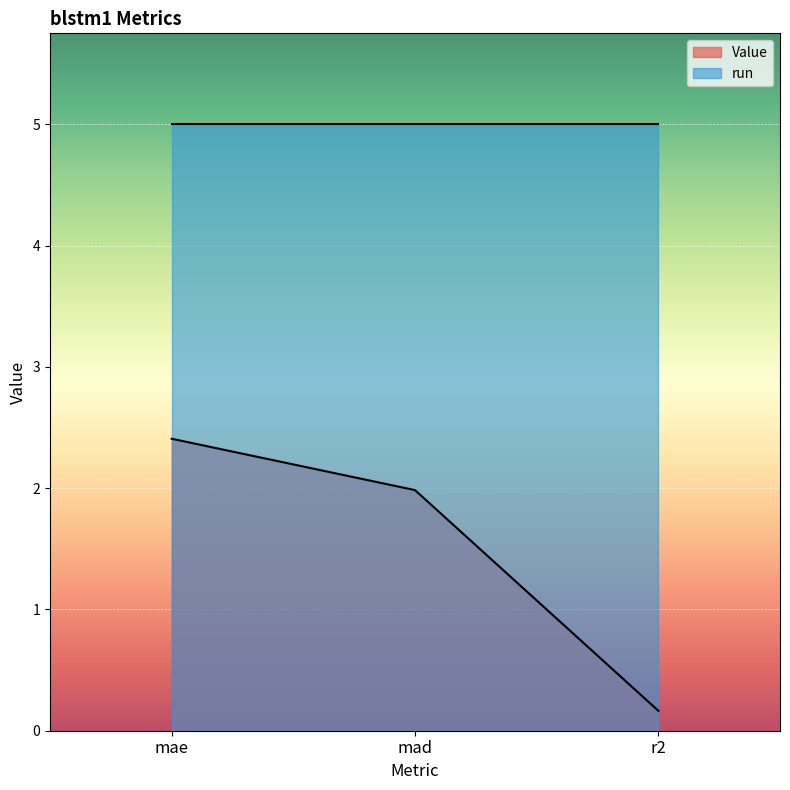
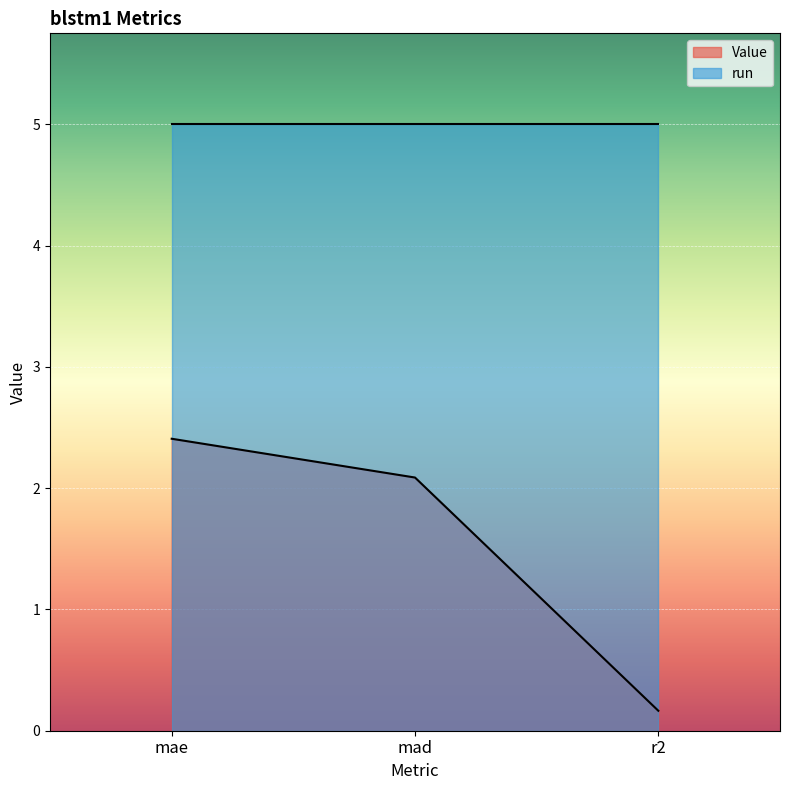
  {
    "Value": {
      "mae": 2.41,
-     "mad": 1.98,
+     "mad": 2.09,
      "r2": 0.16
    },
    "run": {
      "mae": 5.00,
      "mad": 5.00,
      "r2": 5.00
    }
  }
